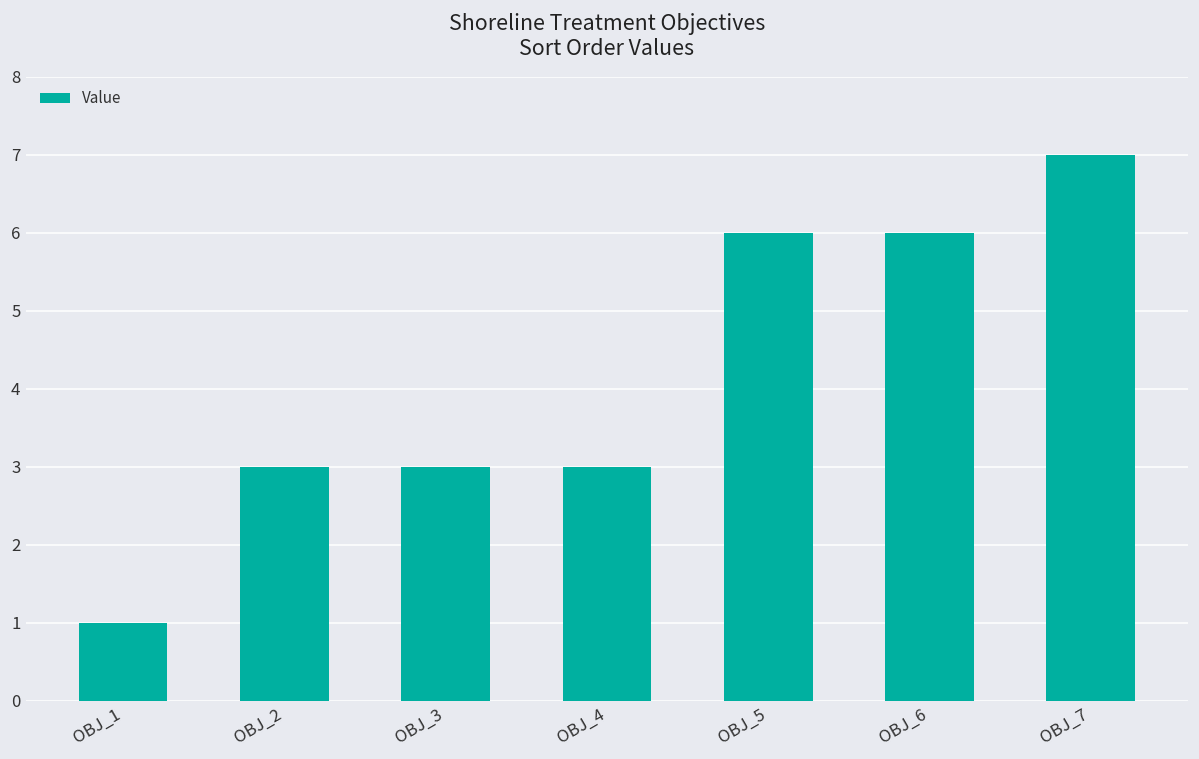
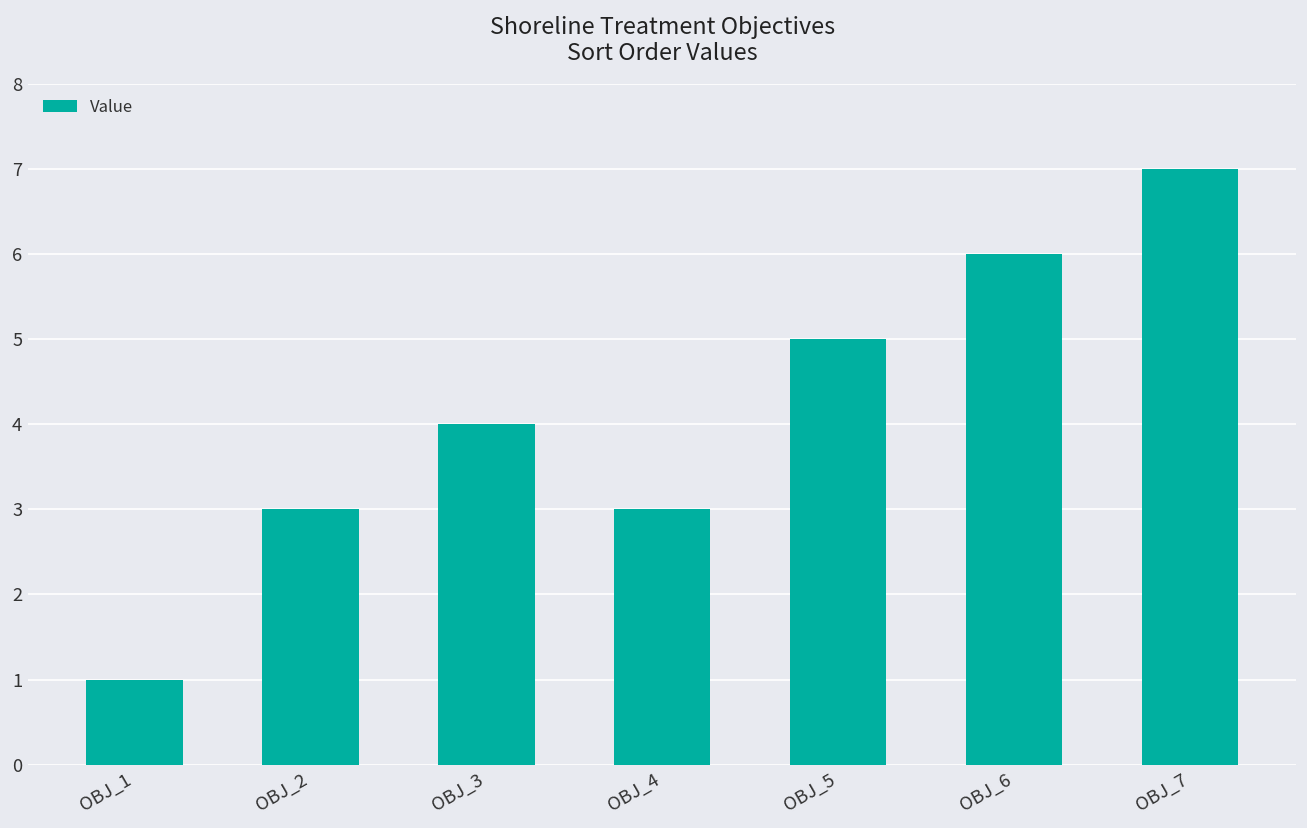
  {
    "OBJ_1": 1,
    "OBJ_2": 3,
-   "OBJ_3": 3,
+   "OBJ_3": 4,
    "OBJ_4": 3,
-   "OBJ_5": 6,
+   "OBJ_5": 5,
    "OBJ_6": 6,
    "OBJ_7": 7
  }
